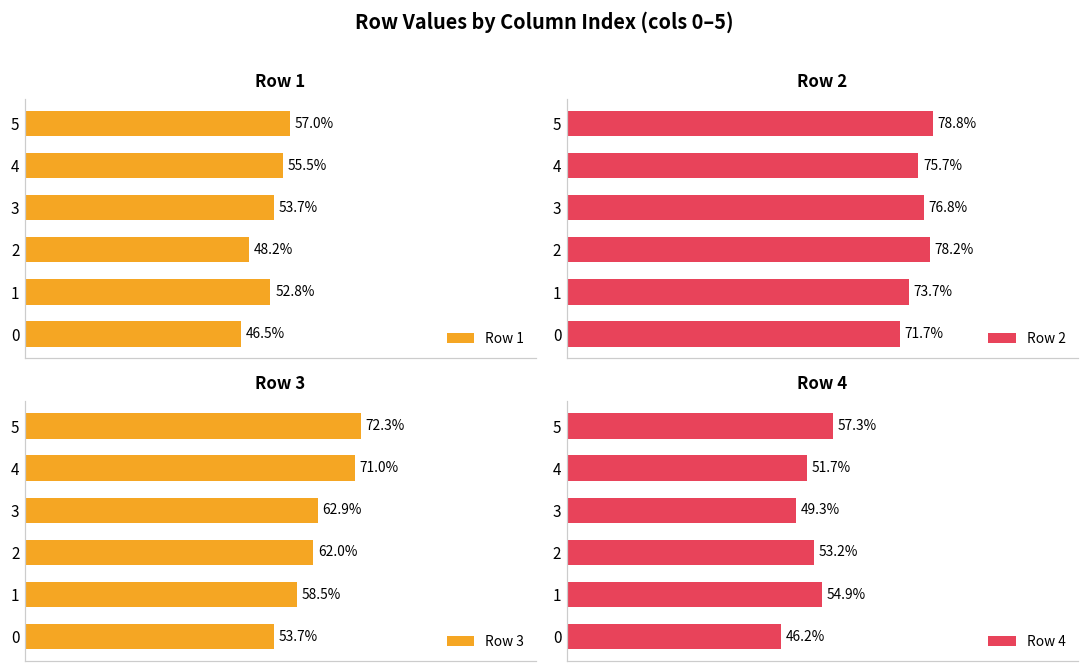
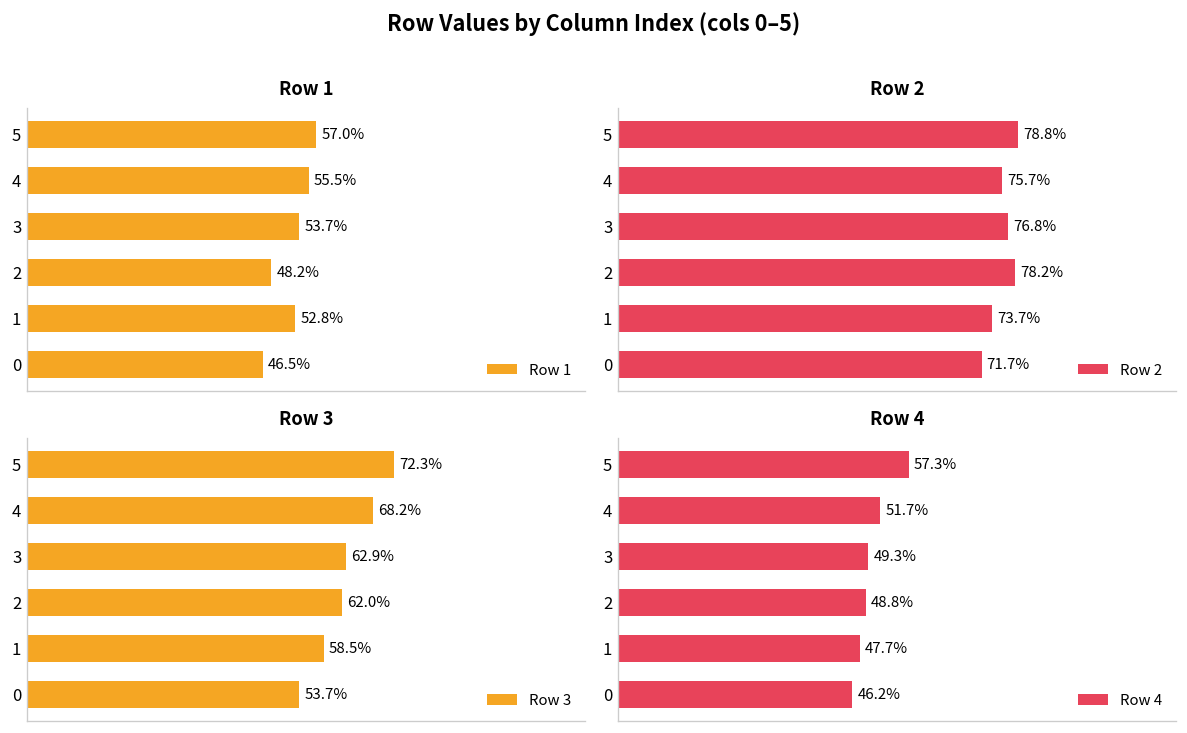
  {
    "Row 1": {
      "5": "57.0%",
      "4": "55.5%",
      "3": "53.7%",
      "2": "48.2%",
      "1": "52.8%",
      "0": "46.5%"
    },
    "Row 2": {
      "5": "78.8%",
      "4": "75.7%",
      "3": "76.8%",
      "2": "78.2%",
      "1": "73.7%",
      "0": "71.7%"
    },
    "Row 3": {
      "5": "72.3%",
-     "4": "71.0%",
+     "4": "68.2%",
      "3": "62.9%",
      "2": "62.0%",
      "1": "58.5%",
      "0": "53.7%"
    },
    "Row 4": {
      "5": "57.3%",
      "4": "51.7%",
      "3": "49.3%",
-     "2": "53.2%",
-     "1": "54.9%",
+     "2": "48.8%",
+     "1": "47.7%",
      "0": "46.2%"
    }
  }
